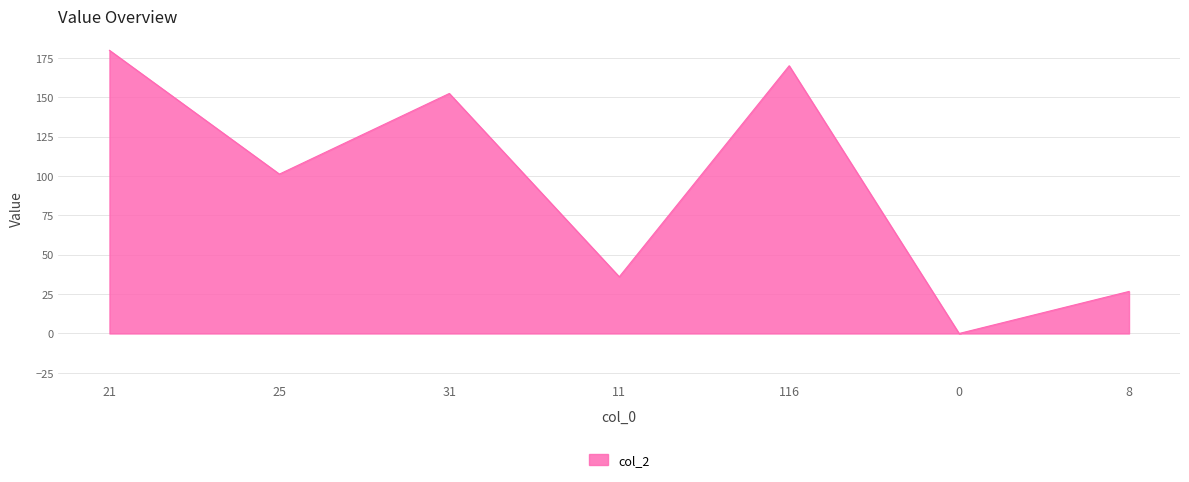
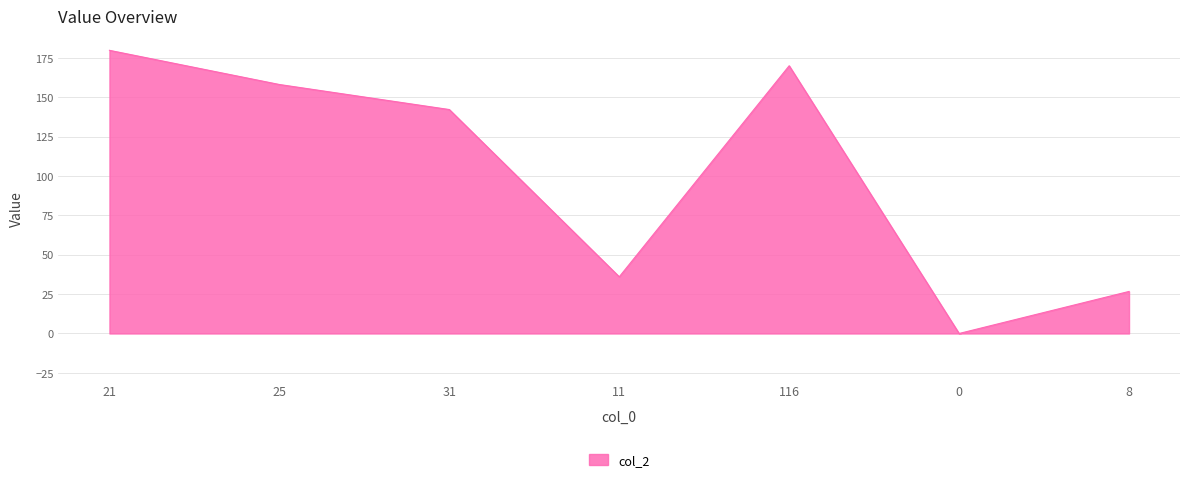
  {
    "21": 180,
-   "25": 101,
-   "31": 152,
+   "25": 158,
+   "31": 142,
    "11": 36,
    "116": 170,
    "0": 0,
    "8": 27
  }
